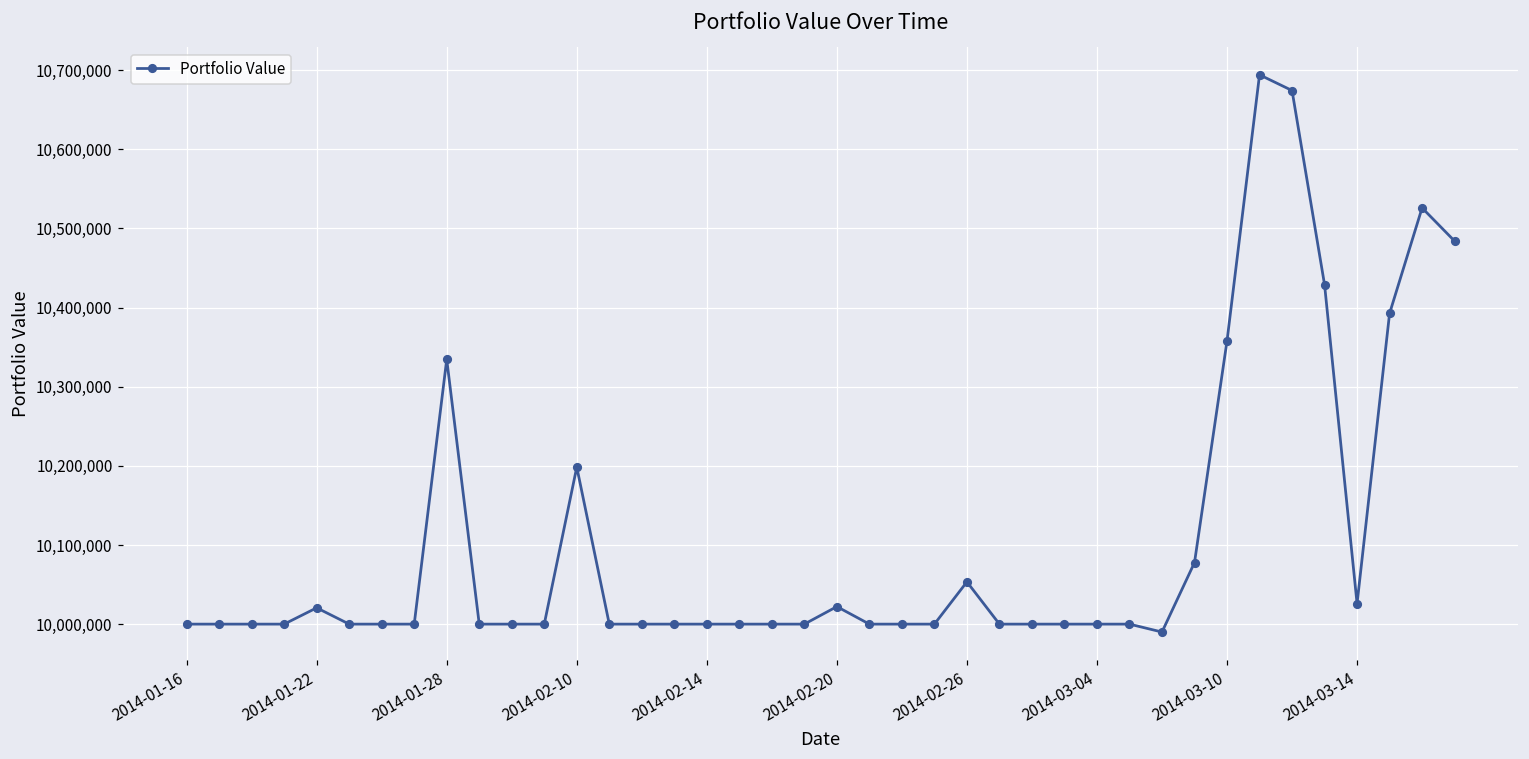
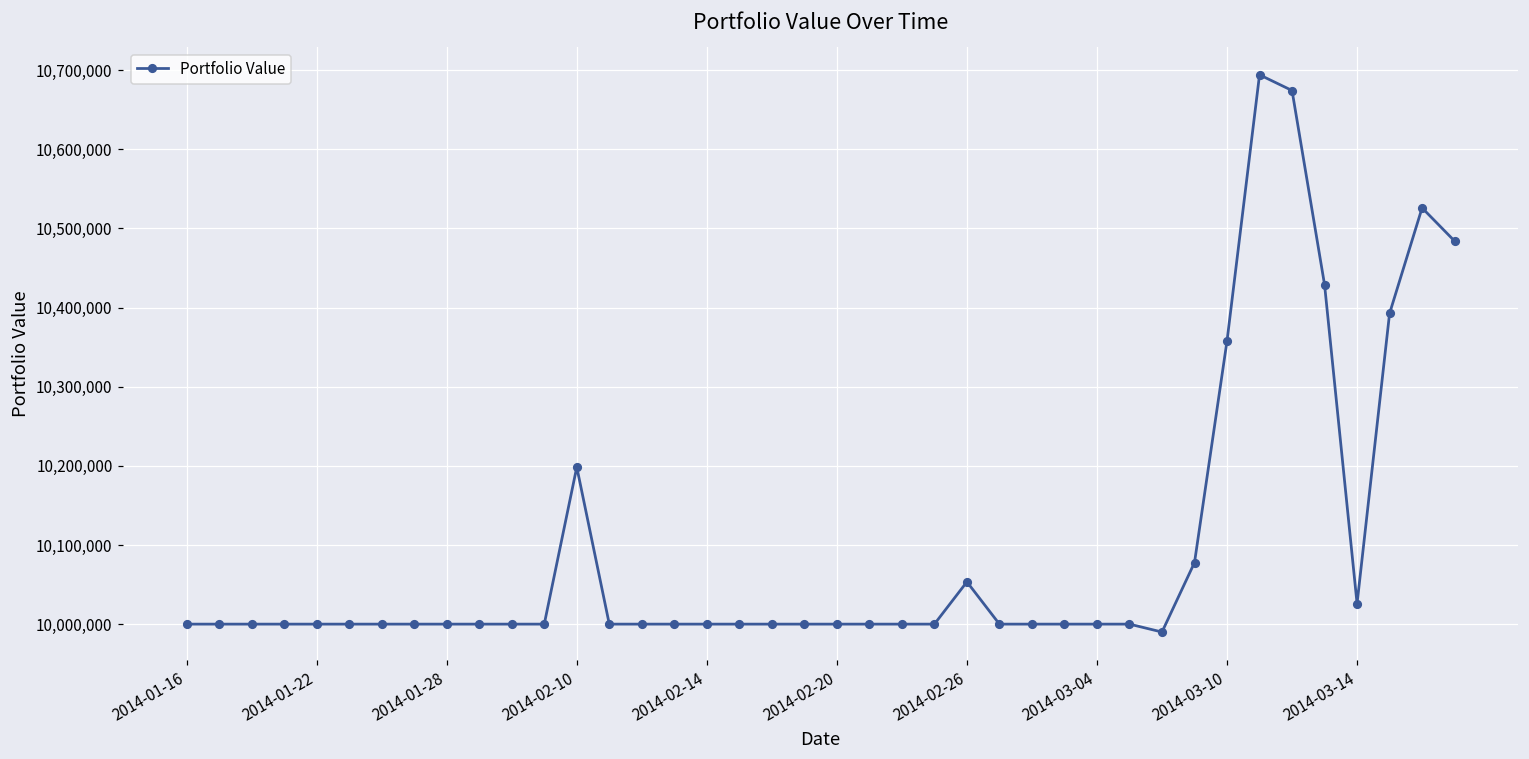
  {
    "2014-01-16": "10,000,000",
-   "2014-01-22": "10,020,000",
-   "2014-01-28": "10,330,000",
+   "2014-01-22": "10,000,000",
+   "2014-01-28": "10,000,000",
    "2014-02-10": "10,200,000",
    "2014-02-14": "10,000,000",
-   "2014-02-20": "10,020,000",
+   "2014-02-20": "10,000,000",
    "2014-02-26": "10,050,000",
    "2014-03-04": "10,000,000",
    "2014-03-10": "10,360,000",
    "2014-03-14": "10,030,000"
  }
